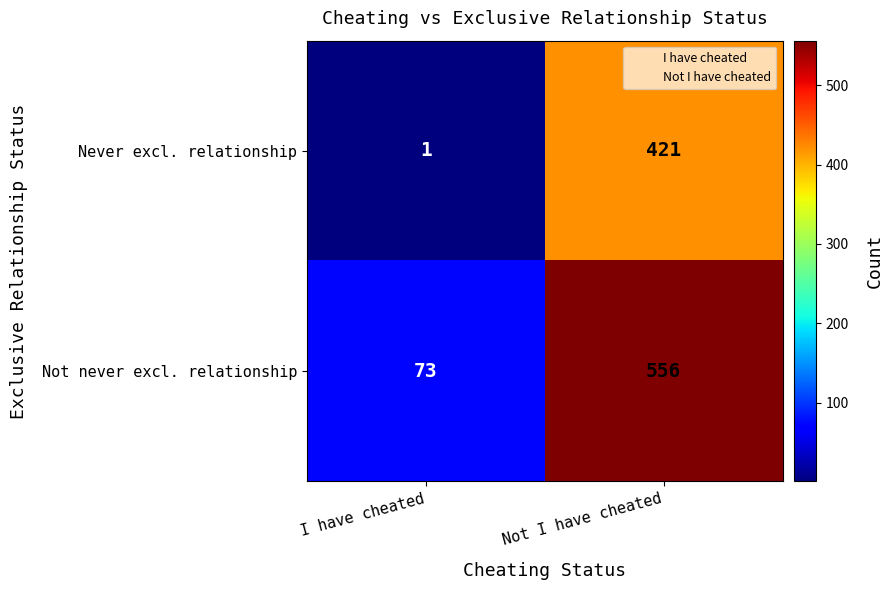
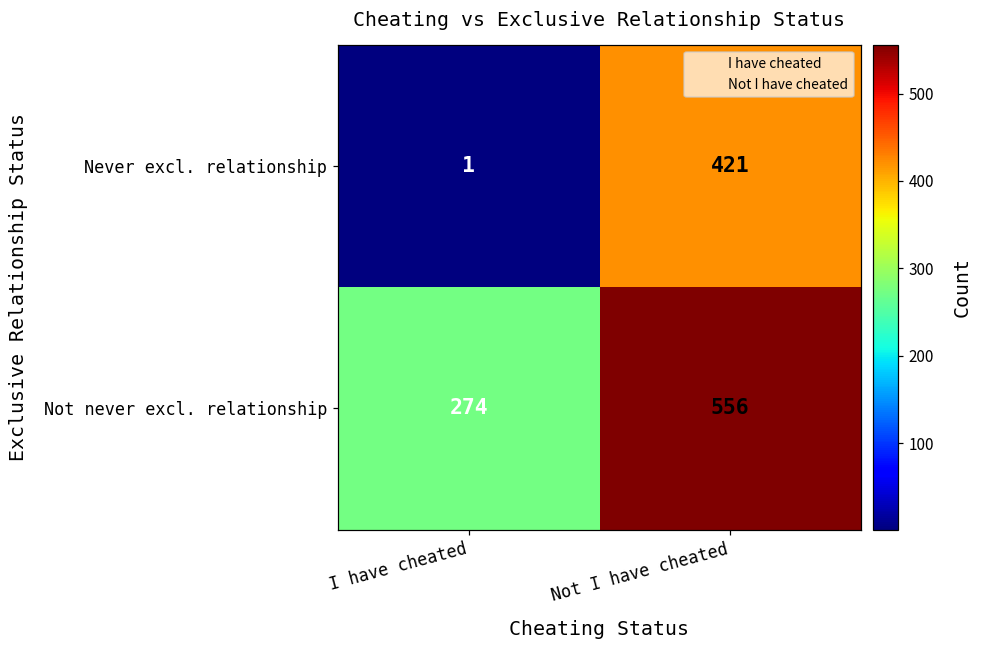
  {
    "Never excl. relationship": {
      "I have cheated": 1,
      "Not I have cheated": 421
    },
    "Not never excl. relationship": {
-     "I have cheated": 73,
+     "I have cheated": 274,
      "Not I have cheated": 556
    }
  }
